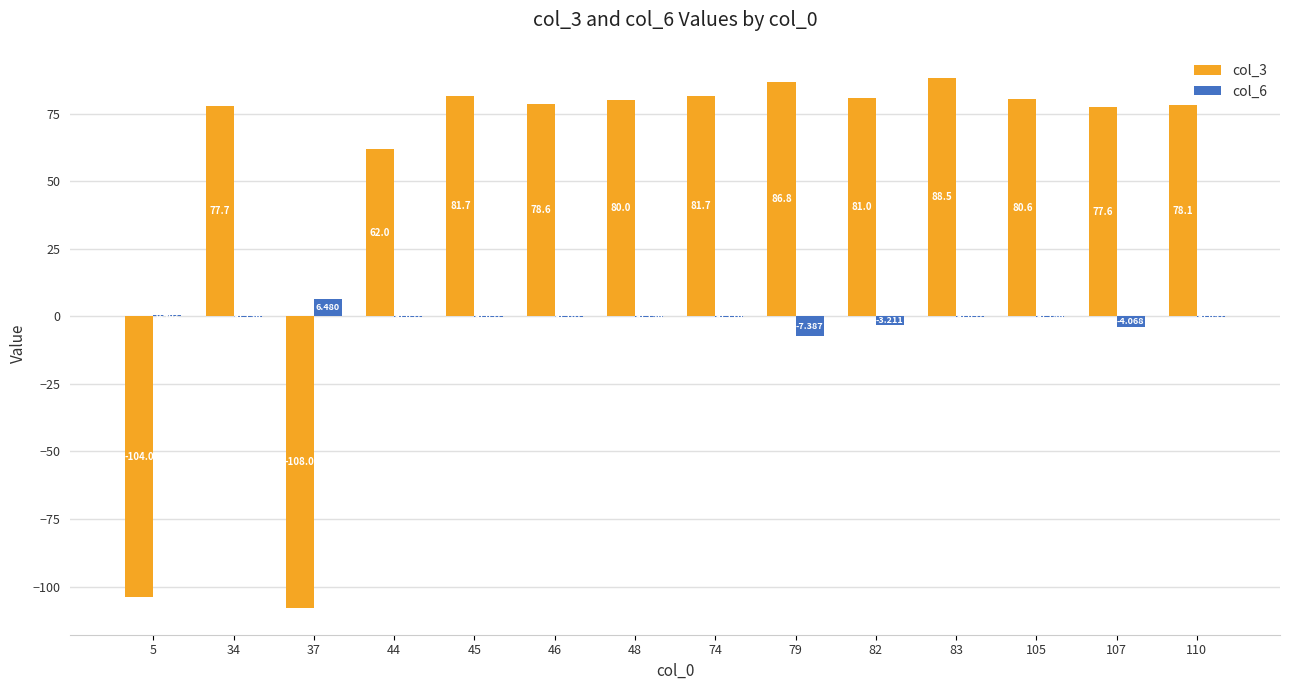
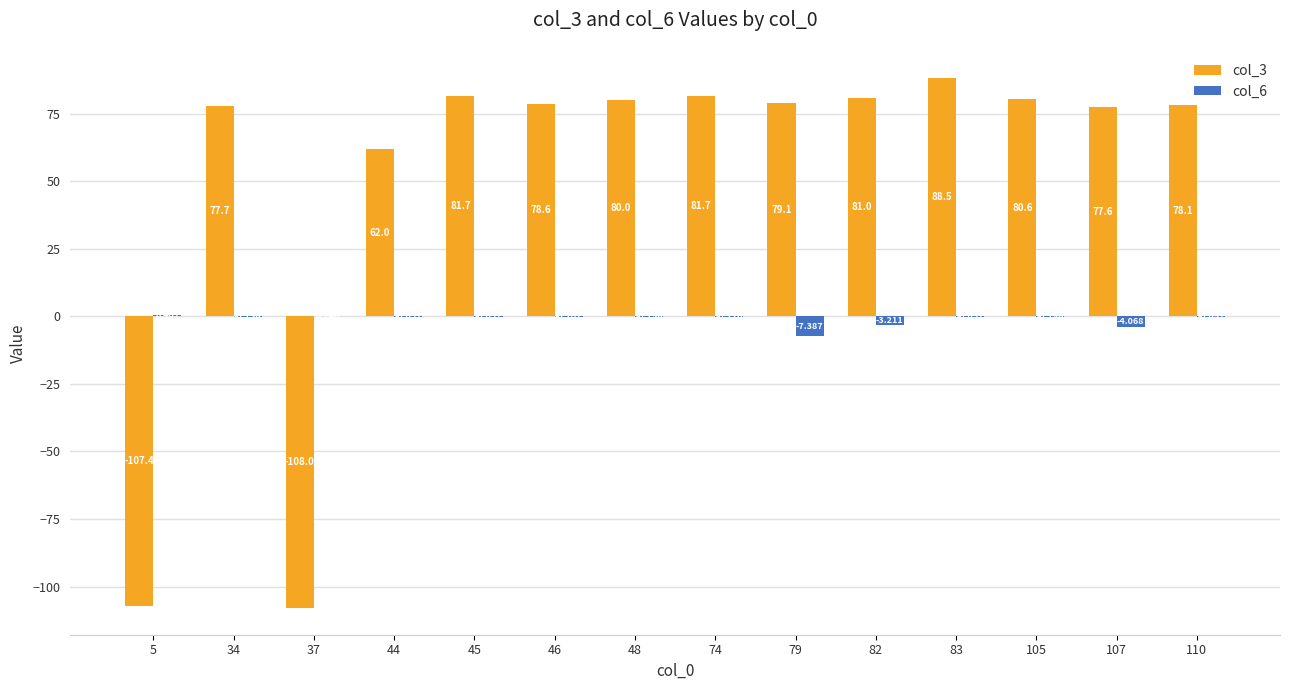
  {
    "col_3": {
-     "5": -104.0,
+     "5": -107.4,
      "34": 77.7,
      "37": -108.0,
      "44": 62.0,
      "45": 81.7,
      "46": 78.6,
      "48": 80.0,
      "74": 81.7,
-     "79": 86.8,
+     "79": 79.1,
      "82": 81.0,
      "83": 88.5,
      "105": 80.6,
      "107": 77.6,
      "110": 78.1
    },
    "col_6": {
-     "37": 6
+     "37": 0
    }
  }
